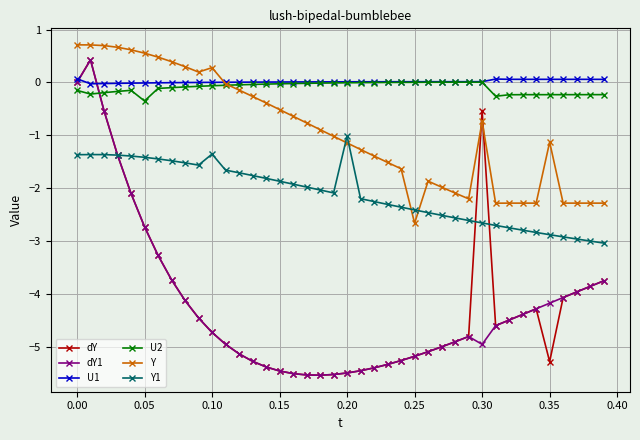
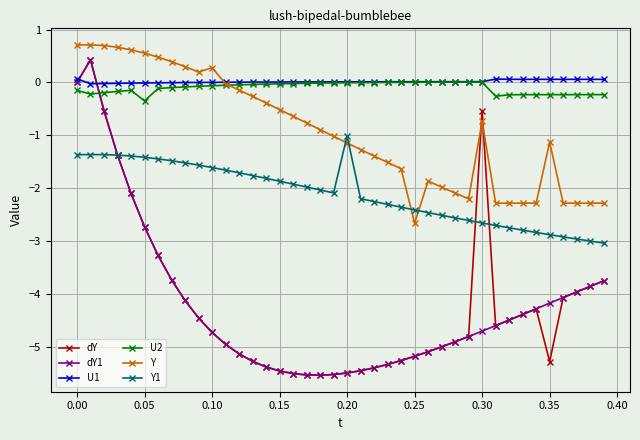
  {
    "dY": {
      "0.30": -0.5,
      "0.35": -5.3
    },
    "dY1": {
-     "0.30": -4.9,
+     "0.30": -4.7,
      "0.35": -4.2
    },
    "U1": {
      "0.00": 0.1,
      "0.05": 0.0,
      "0.10": 0.0,
      "0.35": 0.1
    },
    "U2": {
      "0.00": -0.1,
      "0.05": -0.3,
      "0.10": -0.1,
      "0.35": -0.2
    },
    "Y": {
      "0.00": 0.7,
      "0.05": 0.6,
      "0.10": 0.3,
      "0.15": -0.5,
      "0.20": -1.1,
      "0.25": -2.7,
      "0.30": -0.7,
      "0.35": -1.1
    },
    "Y1": {
      "0.00": -1.4,
      "0.05": -1.4,
-     "0.10": -1.4,
+     "0.10": -1.6,
      "0.15": -1.9,
      "0.20": -1.0,
      "0.25": -2.4,
      "0.30": -2.7,
      "0.35": -2.9
    }
  }
